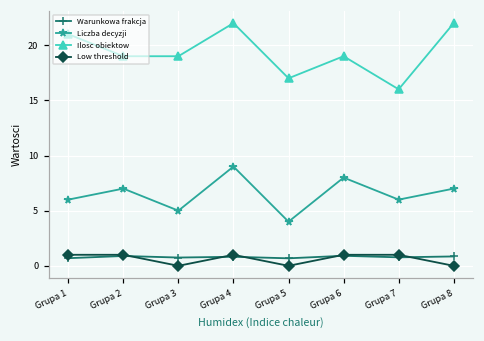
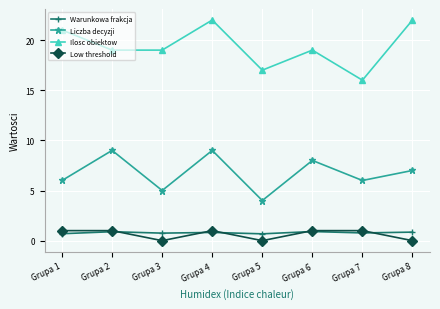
  {
    "Liczba decyzji": {
      "Grupa 1": 6,
-     "Grupa 2": 7,
+     "Grupa 2": 9,
      "Grupa 3": 5,
      "Grupa 4": 9,
      "Grupa 5": 4,
      "Grupa 6": 8,
      "Grupa 7": 6,
      "Grupa 8": 7
    },
    "Ilosc obiektow": {
      "Grupa 3": 19,
      "Grupa 4": 22,
      "Grupa 5": 17,
      "Grupa 6": 19,
      "Grupa 7": 16,
      "Grupa 8": 22
    }
  }
